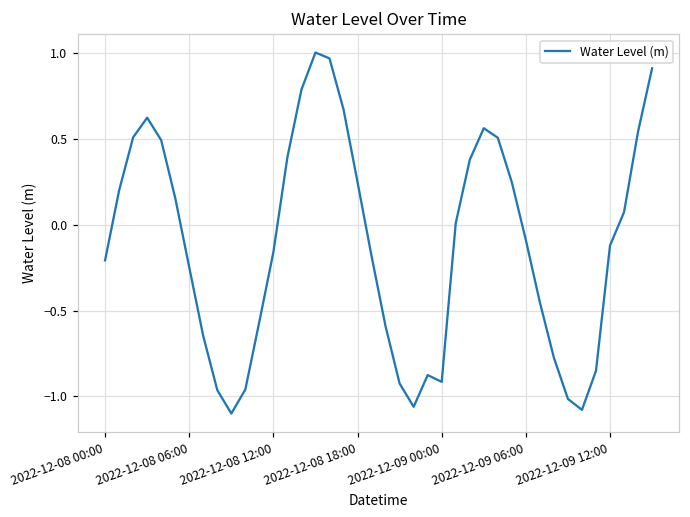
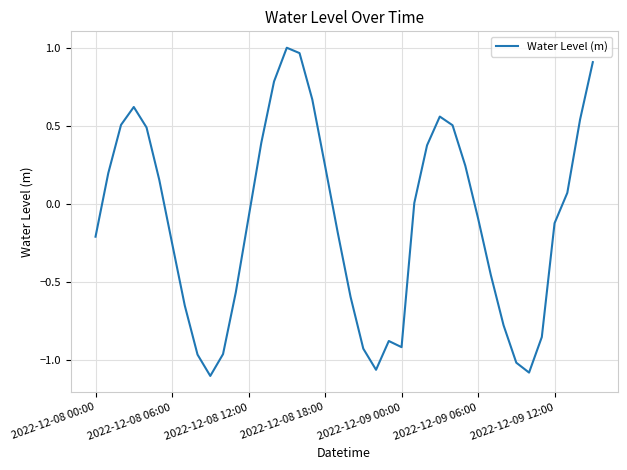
  {
    "2022-12-08 00:00": -0.21,
    "2022-12-08 06:00": -0.25,
-   "2022-12-08 12:00": -0.16,
+   "2022-12-08 12:00": -0.08,
    "2022-12-08 18:00": 0.25,
    "2022-12-09 00:00": -0.92,
    "2022-12-09 06:00": -0.09,
    "2022-12-09 12:00": -0.12
  }
